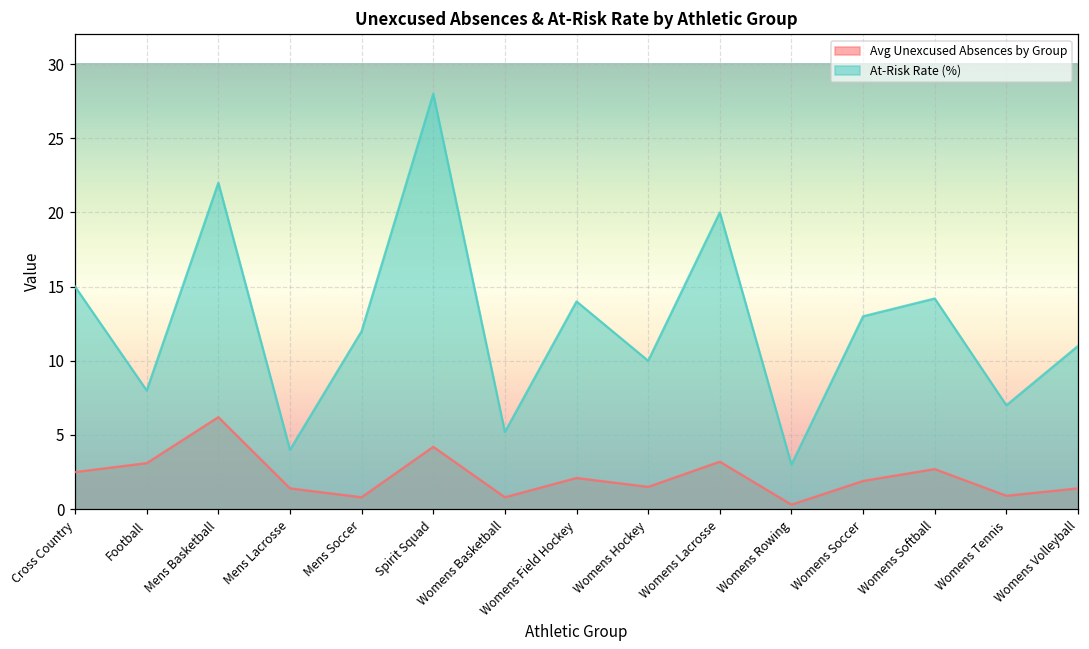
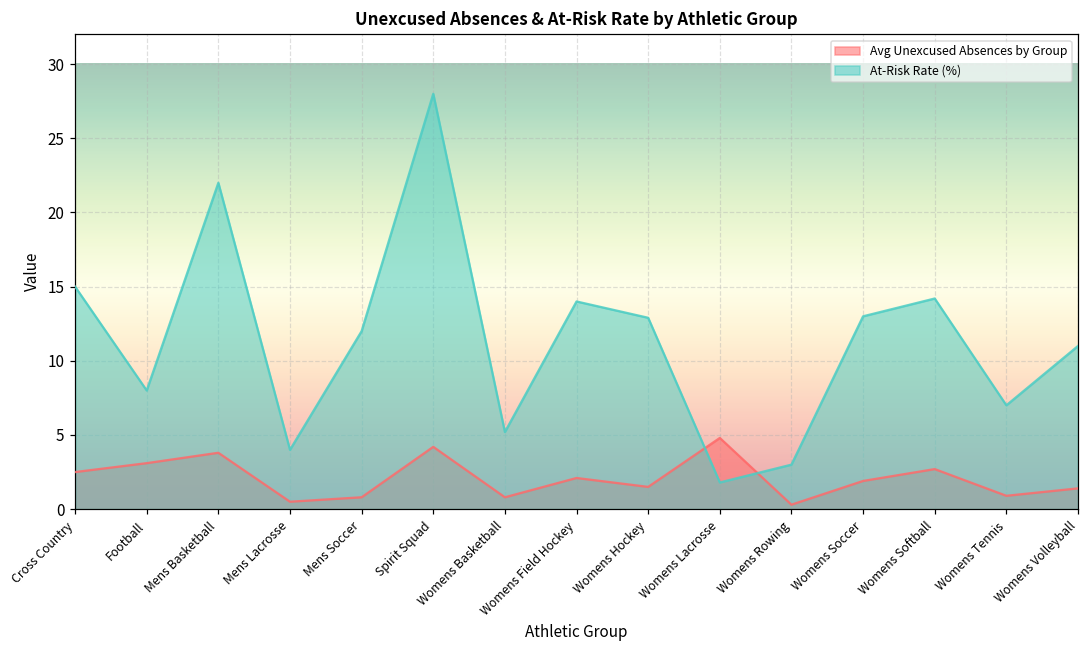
  {
    "Avg Unexcused Absences by Group": {
      "Cross Country": 2.5,
      "Football": 3.1,
-     "Mens Basketball": 6.2,
-     "Mens Lacrosse": 1.4,
+     "Mens Basketball": 3.8,
+     "Mens Lacrosse": 0.5,
      "Mens Soccer": 0.8,
      "Spirit Squad": 4.2,
      "Womens Basketball": 0.8,
      "Womens Field Hockey": 2.1,
      "Womens Hockey": 1.5,
-     "Womens Lacrosse": 3.2,
+     "Womens Lacrosse": 4.8,
      "Womens Rowing": 0.3,
      "Womens Soccer": 1.9,
      "Womens Softball": 2.7,
      "Womens Tennis": 0.9,
      "Womens Volleyball": 1.4
    },
    "At-Risk Rate (%)": {
      "Cross Country": 15.0,
      "Football": 8.0,
      "Mens Basketball": 22.0,
      "Mens Lacrosse": 4.0,
      "Mens Soccer": 12.0,
      "Spirit Squad": 28.0,
      "Womens Basketball": 5.2,
      "Womens Field Hockey": 14.0,
-     "Womens Hockey": 10.0,
-     "Womens Lacrosse": 20.0,
+     "Womens Hockey": 12.9,
+     "Womens Lacrosse": 1.8,
      "Womens Rowing": 3.0,
      "Womens Soccer": 13.0,
      "Womens Softball": 14.2,
      "Womens Tennis": 7.0,
      "Womens Volleyball": 11.0
    }
  }
